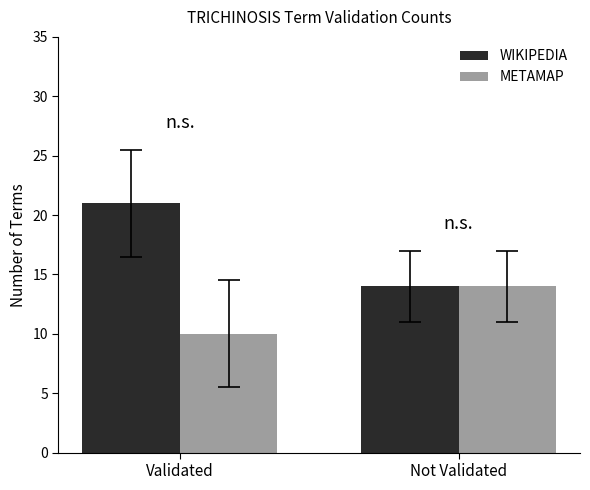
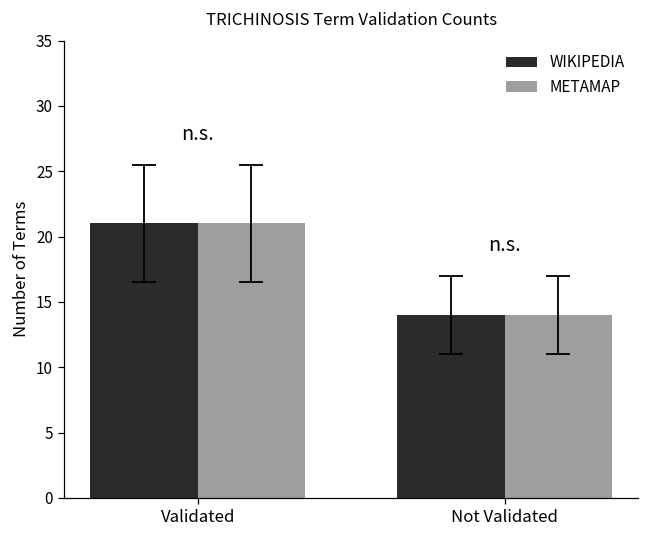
  {
    "WIKIPEDIA": {
      "Validated": 21,
      "Not Validated": 14
    },
    "METAMAP": {
-     "Validated": 10,
+     "Validated": 21,
      "Not Validated": 14
    }
  }
